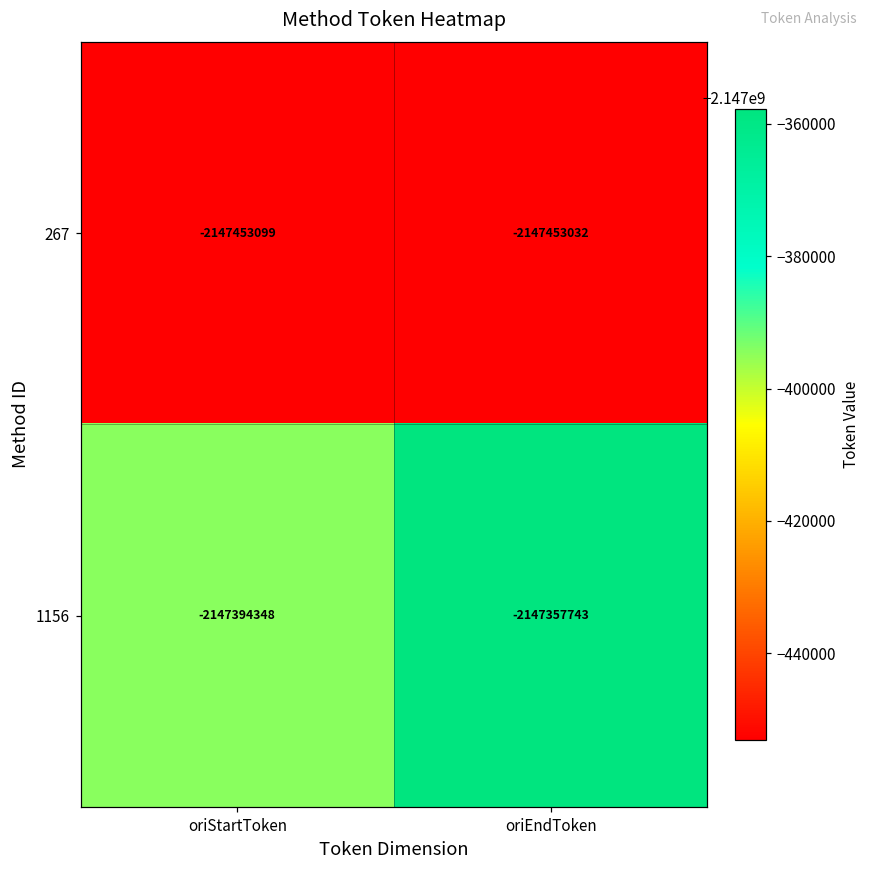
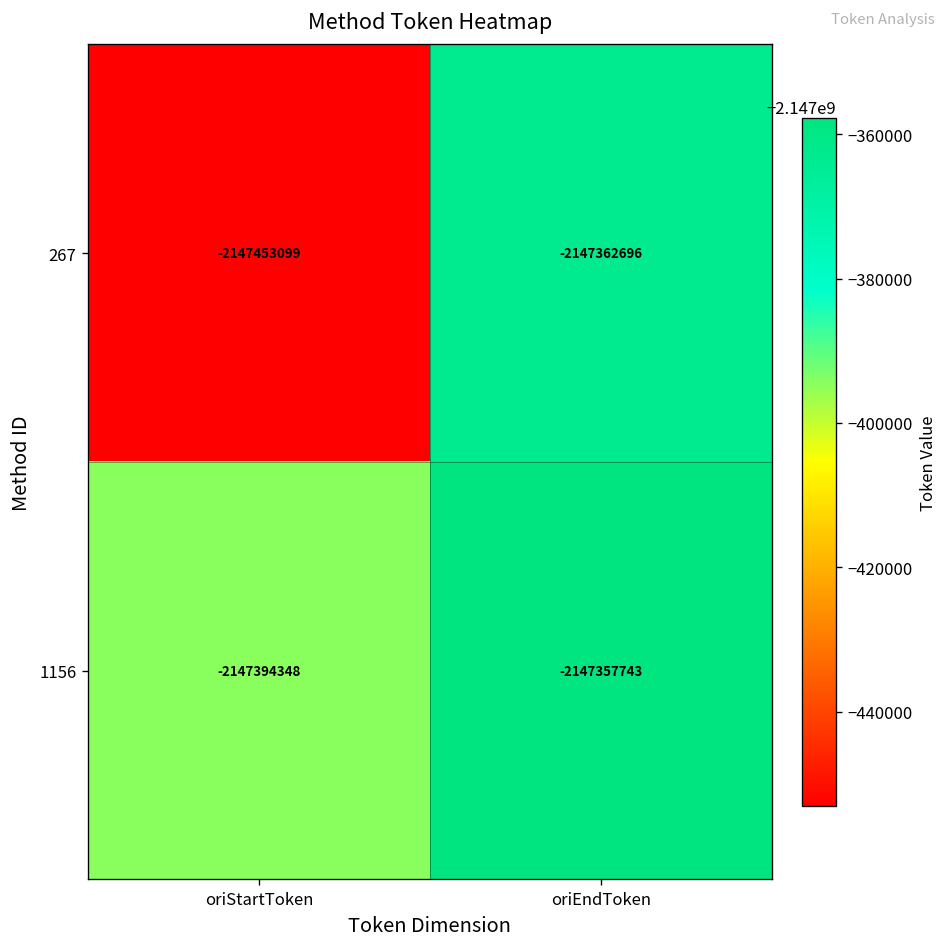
  {
    "267": {
      "oriStartToken": -2147453099,
-     "oriEndToken": -2147453032
+     "oriEndToken": -2147362696
    },
    "1156": {
      "oriStartToken": -2147394348,
      "oriEndToken": -2147357743
    }
  }
